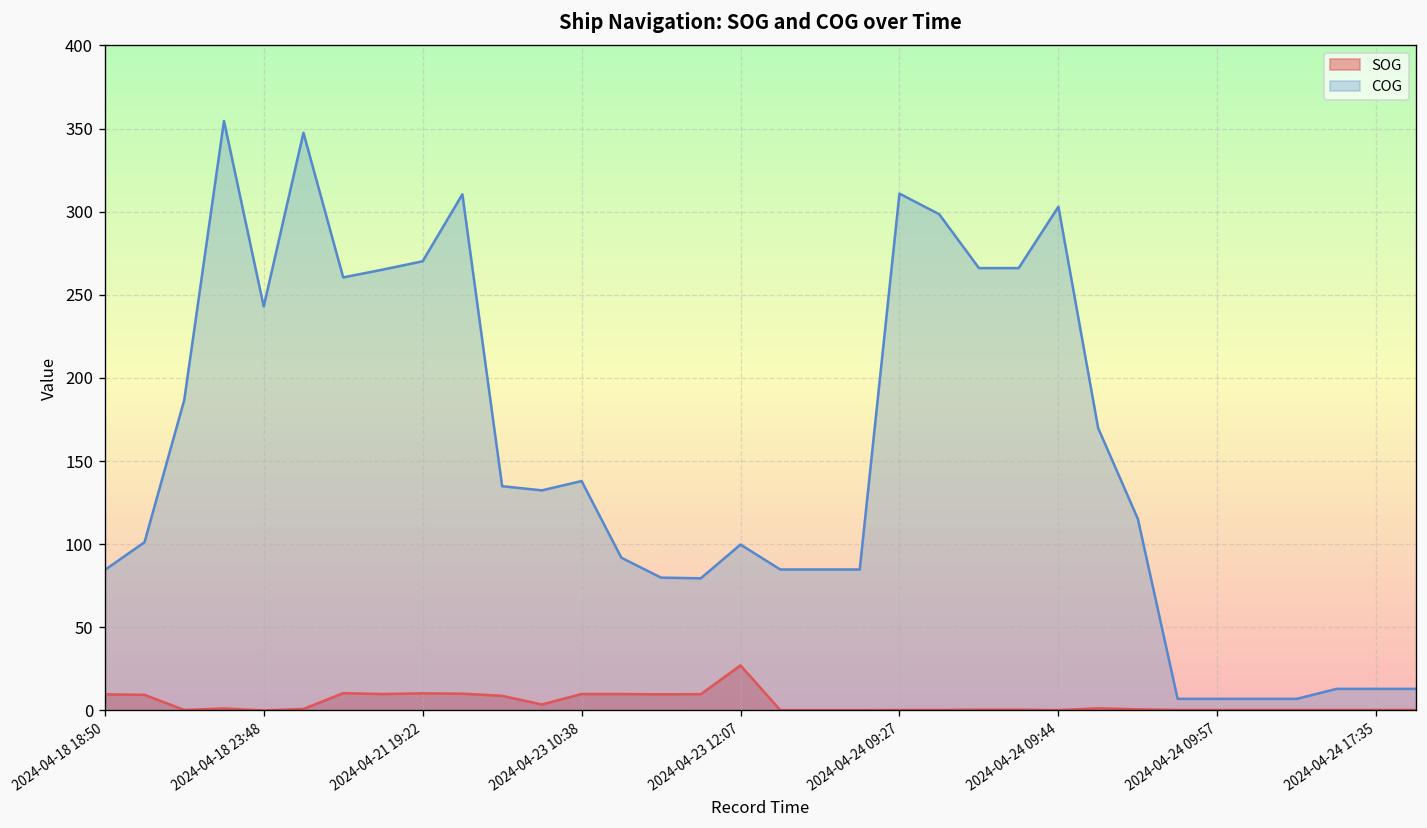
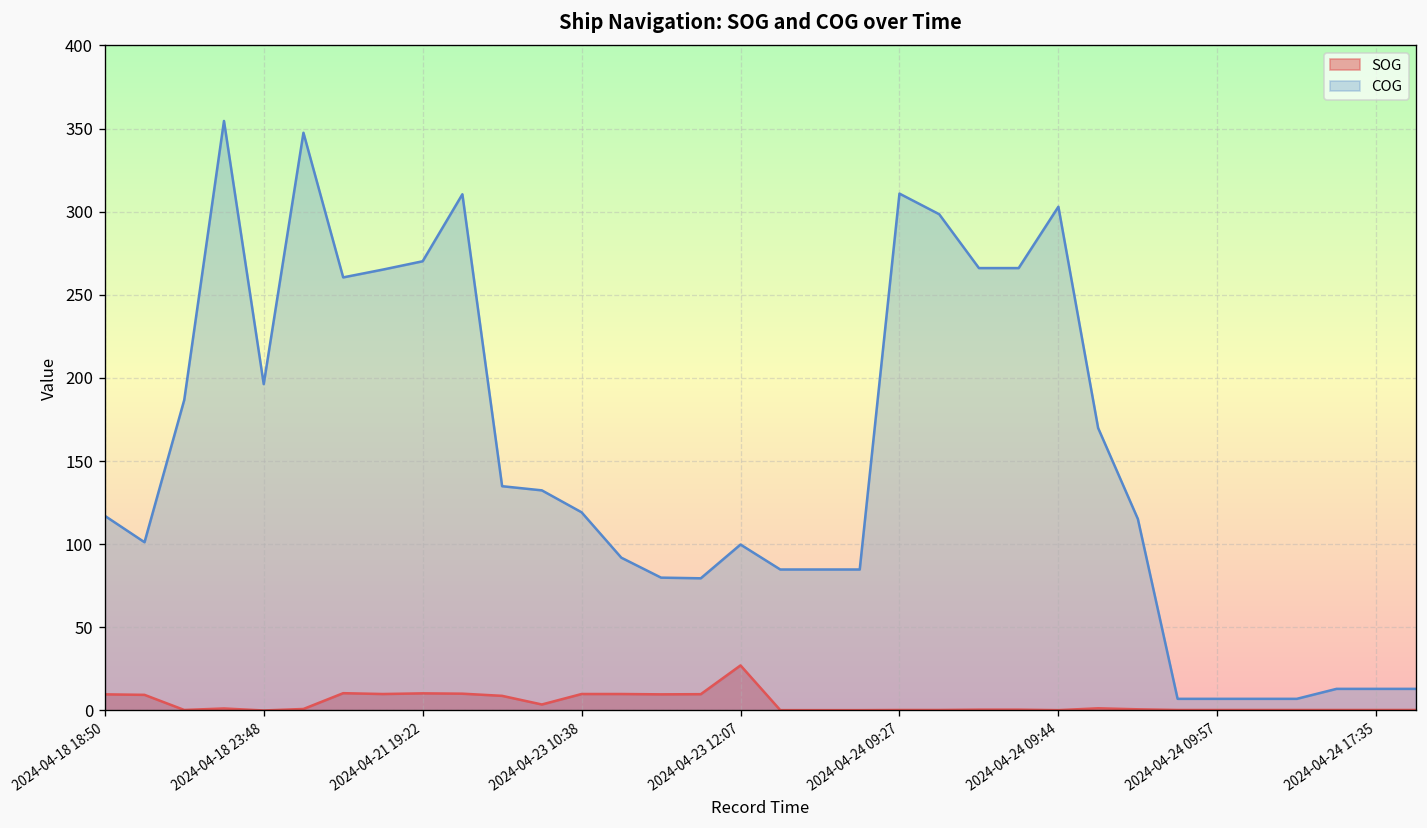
  {
    "SOG": {
      "2024-04-18 18:50": 10,
      "2024-04-18 23:48": 0,
      "2024-04-21 19:22": 10,
      "2024-04-23 10:38": 10,
      "2024-04-23 12:07": 27,
      "2024-04-24 09:27": 0,
      "2024-04-24 09:44": 0
    },
    "COG": {
-     "2024-04-18 18:50": 85,
-     "2024-04-18 23:48": 243,
+     "2024-04-18 18:50": 117,
+     "2024-04-18 23:48": 196,
      "2024-04-21 19:22": 270,
-     "2024-04-23 10:38": 138,
+     "2024-04-23 10:38": 119,
      "2024-04-23 12:07": 100,
      "2024-04-24 09:27": 311,
      "2024-04-24 09:44": 303
    }
  }
